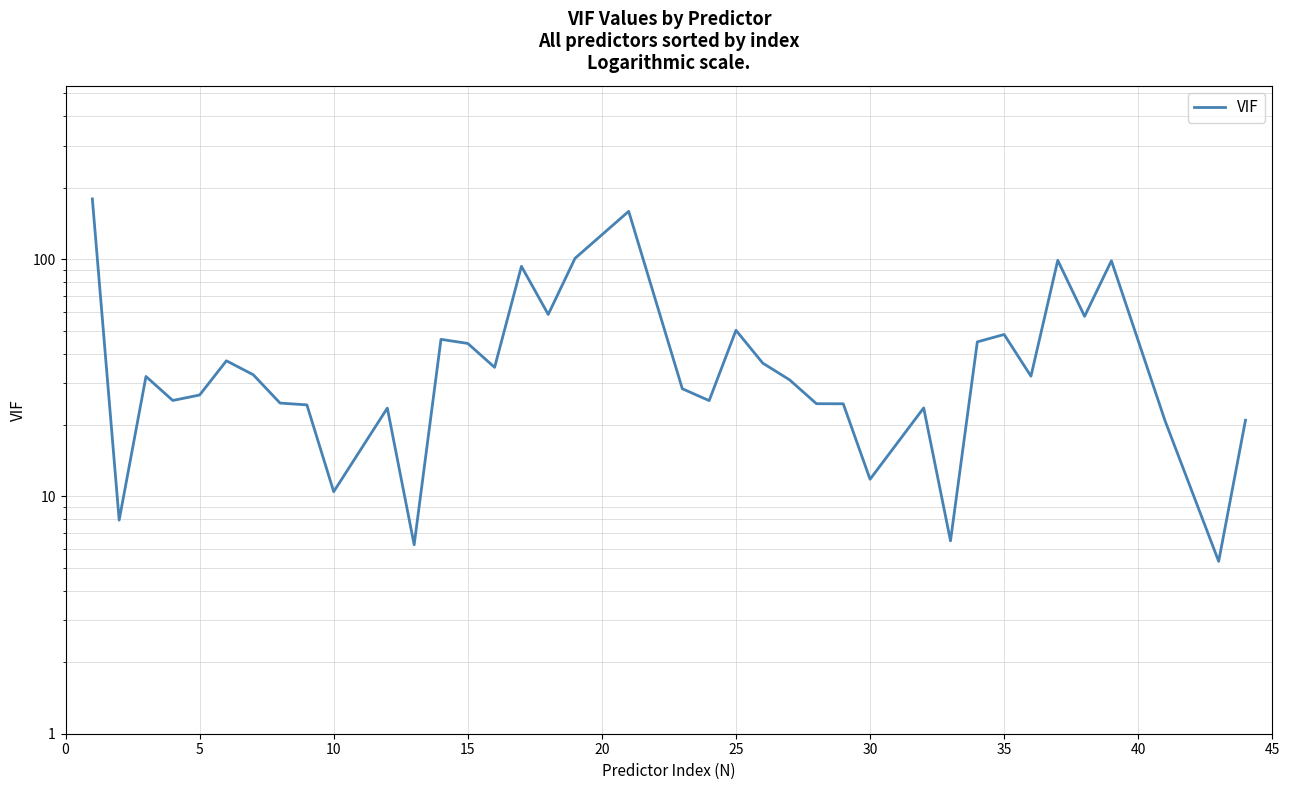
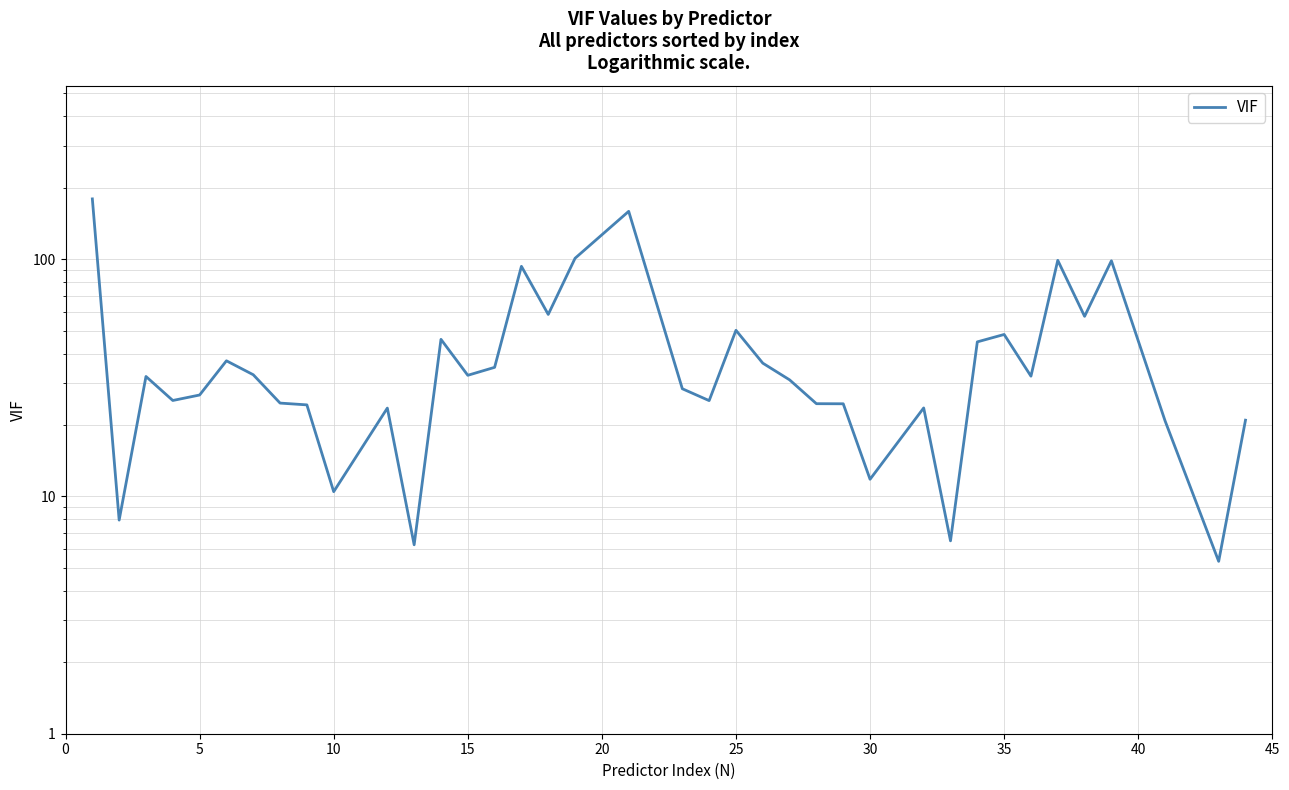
  {
    "5": 27,
    "10": 10,
-   "15": 44,
+   "15": 32,
    "25": 50,
    "30": 12,
    "35": 48
  }
